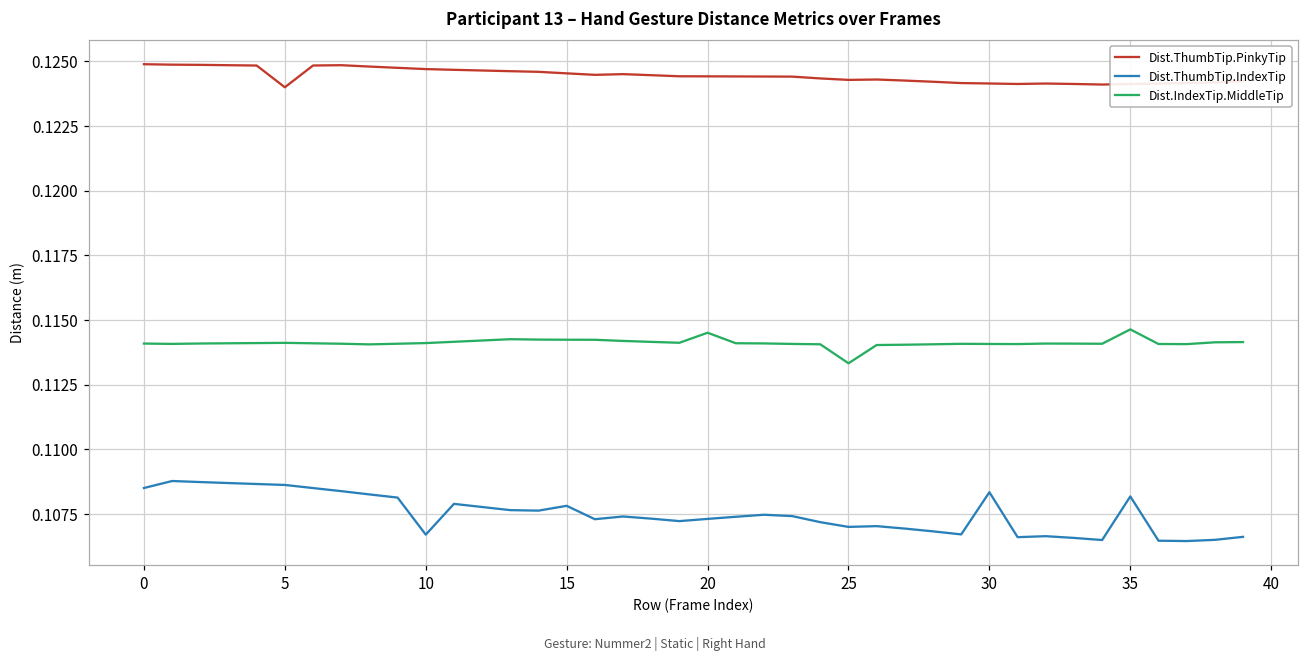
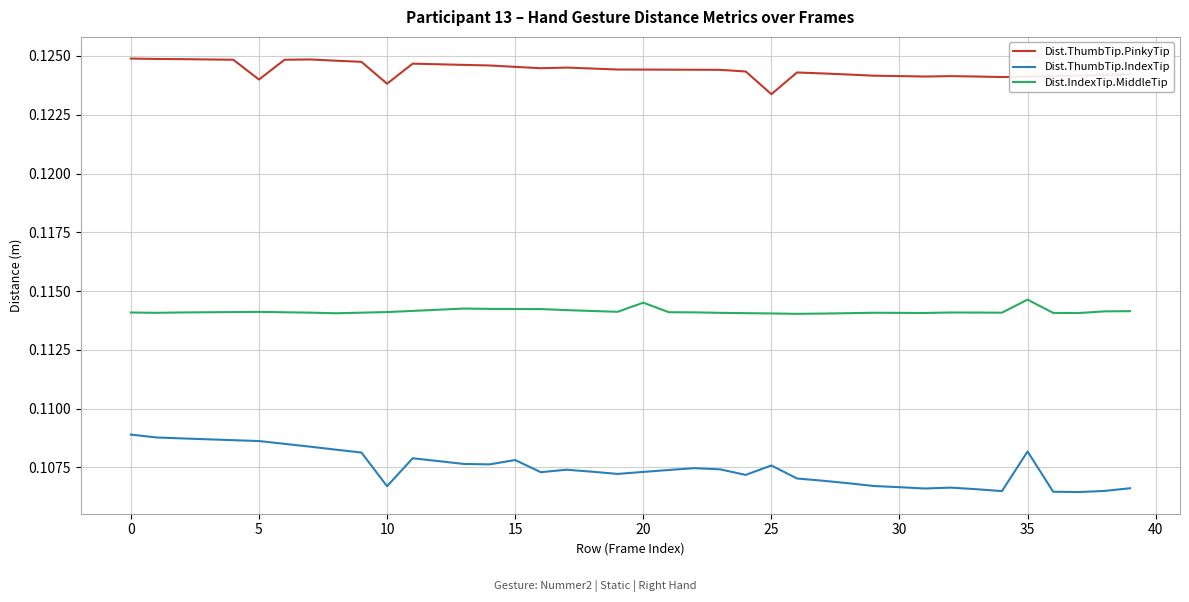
  {
    "Dist.ThumbTip.PinkyTip": {
      "0": 0.1249,
      "5": 0.1240,
-     "10": 0.1247,
+     "10": 0.1238,
      "15": 0.1245,
      "20": 0.1244,
-     "25": 0.1243,
+     "25": 0.1234,
      "30": 0.1241
    },
    "Dist.ThumbTip.IndexTip": {
-     "0": 0.1085,
+     "0": 0.1089,
      "5": 0.1086,
      "10": 0.1067,
      "15": 0.1078,
      "20": 0.1073,
-     "25": 0.1070,
-     "30": 0.1083,
+     "25": 0.1076,
+     "30": 0.1067,
      "35": 0.1082
    },
    "Dist.IndexTip.MiddleTip": {
      "0": 0.1141,
      "5": 0.1141,
      "10": 0.1141,
      "15": 0.1142,
      "20": 0.1145,
-     "25": 0.1133,
+     "25": 0.1140,
      "30": 0.1141,
      "35": 0.1146
    }
  }
